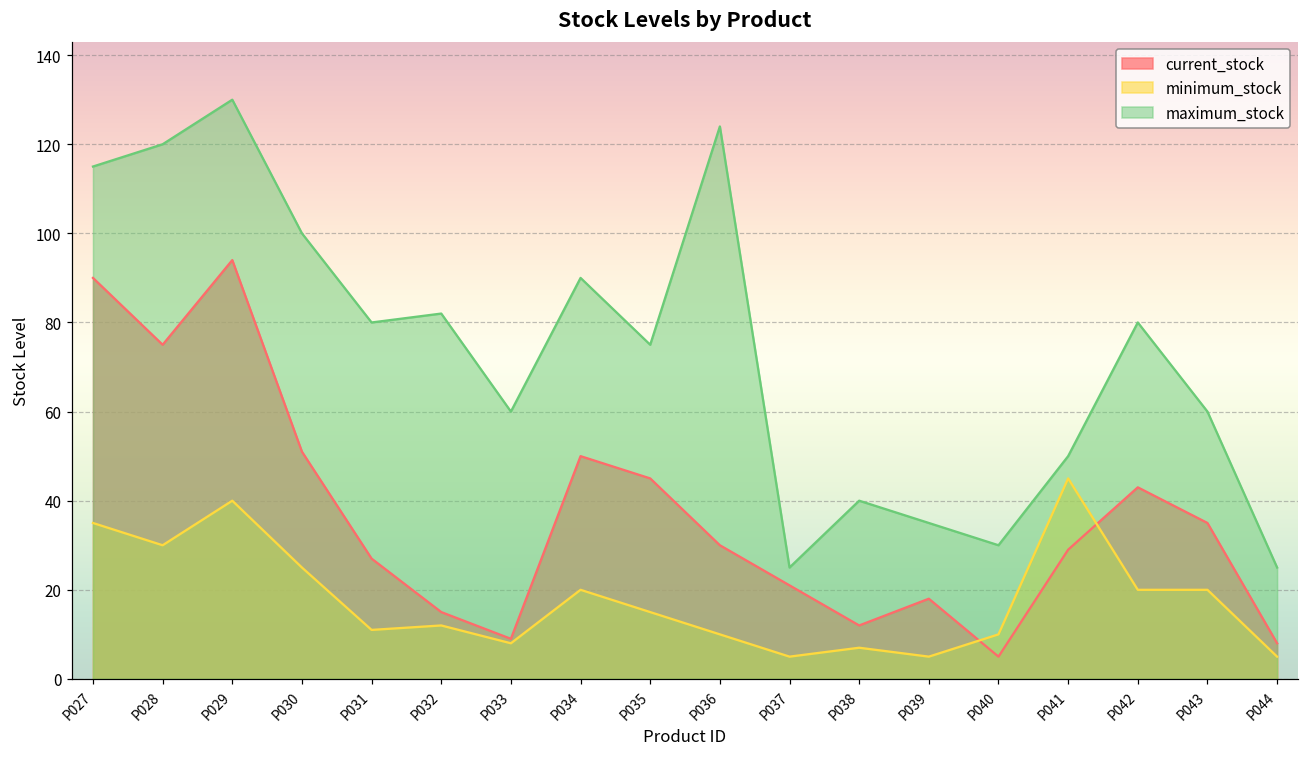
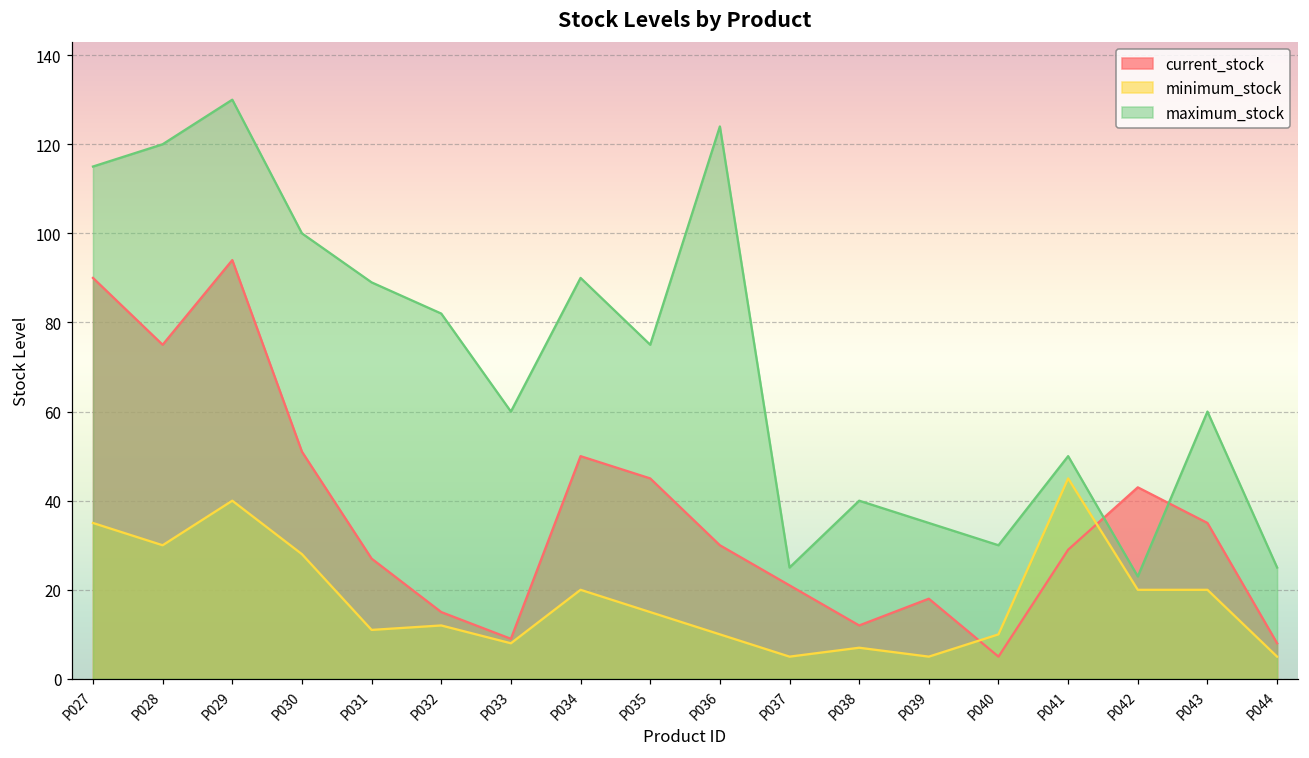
  {
    "current_stock": {
      "P027": 90,
      "P028": 75,
      "P029": 94,
      "P030": 51,
      "P031": 27,
      "P032": 15,
      "P033": 9,
      "P034": 50,
      "P035": 45,
      "P036": 30,
      "P037": 21,
      "P038": 12,
      "P039": 18,
      "P040": 5,
      "P041": 29,
      "P042": 43,
      "P043": 35,
      "P044": 8
    },
    "minimum_stock": {
      "P027": 35,
      "P028": 30,
      "P029": 40,
-     "P030": 25,
+     "P030": 28,
      "P031": 11,
      "P032": 12,
      "P033": 8,
      "P034": 20,
      "P035": 15,
      "P036": 10,
      "P037": 5,
      "P038": 7,
      "P039": 5,
      "P040": 10,
      "P041": 45,
      "P042": 20,
      "P043": 20,
      "P044": 5
    },
    "maximum_stock": {
      "P027": 115,
      "P028": 120,
      "P029": 130,
      "P030": 100,
-     "P031": 80,
+     "P031": 89,
      "P032": 82,
      "P033": 60,
      "P034": 90,
      "P035": 75,
      "P036": 124,
      "P037": 25,
      "P038": 40,
      "P039": 35,
      "P040": 30,
      "P041": 50,
-     "P042": 80,
+     "P042": 23,
      "P043": 60,
      "P044": 25
    }
  }
